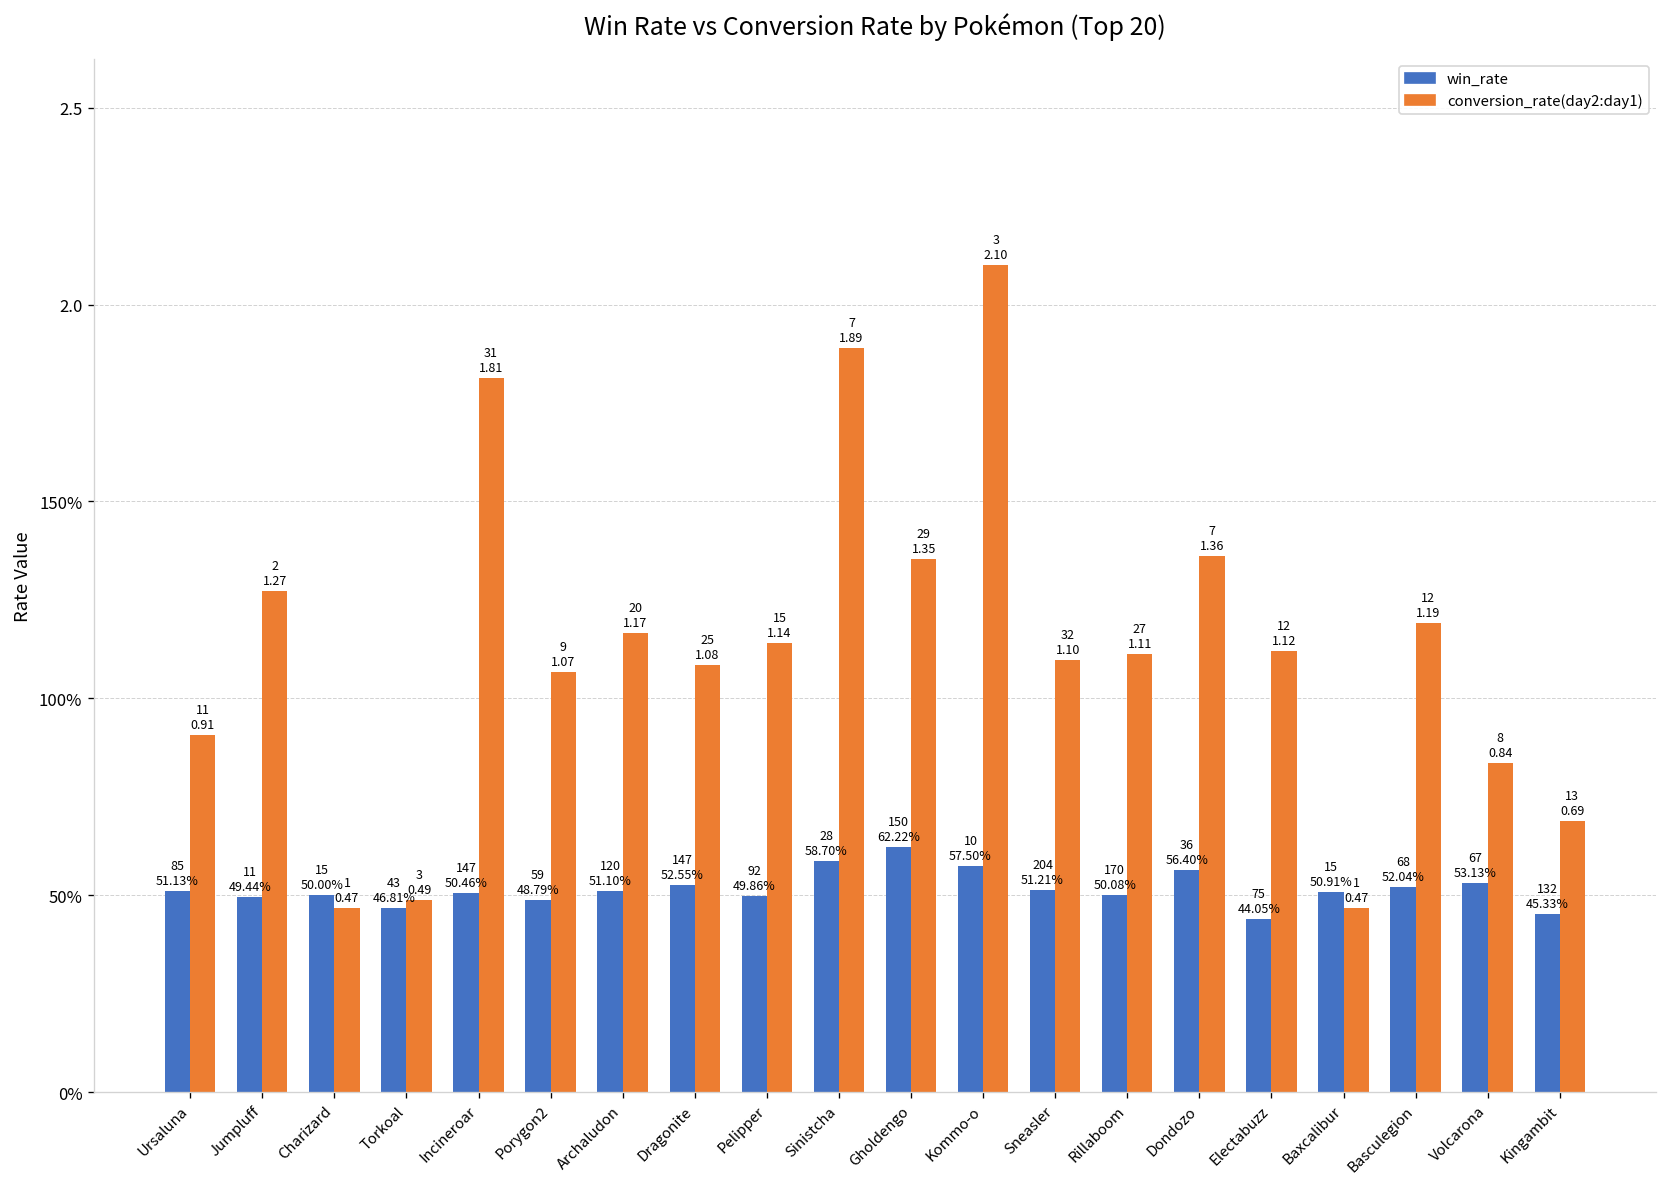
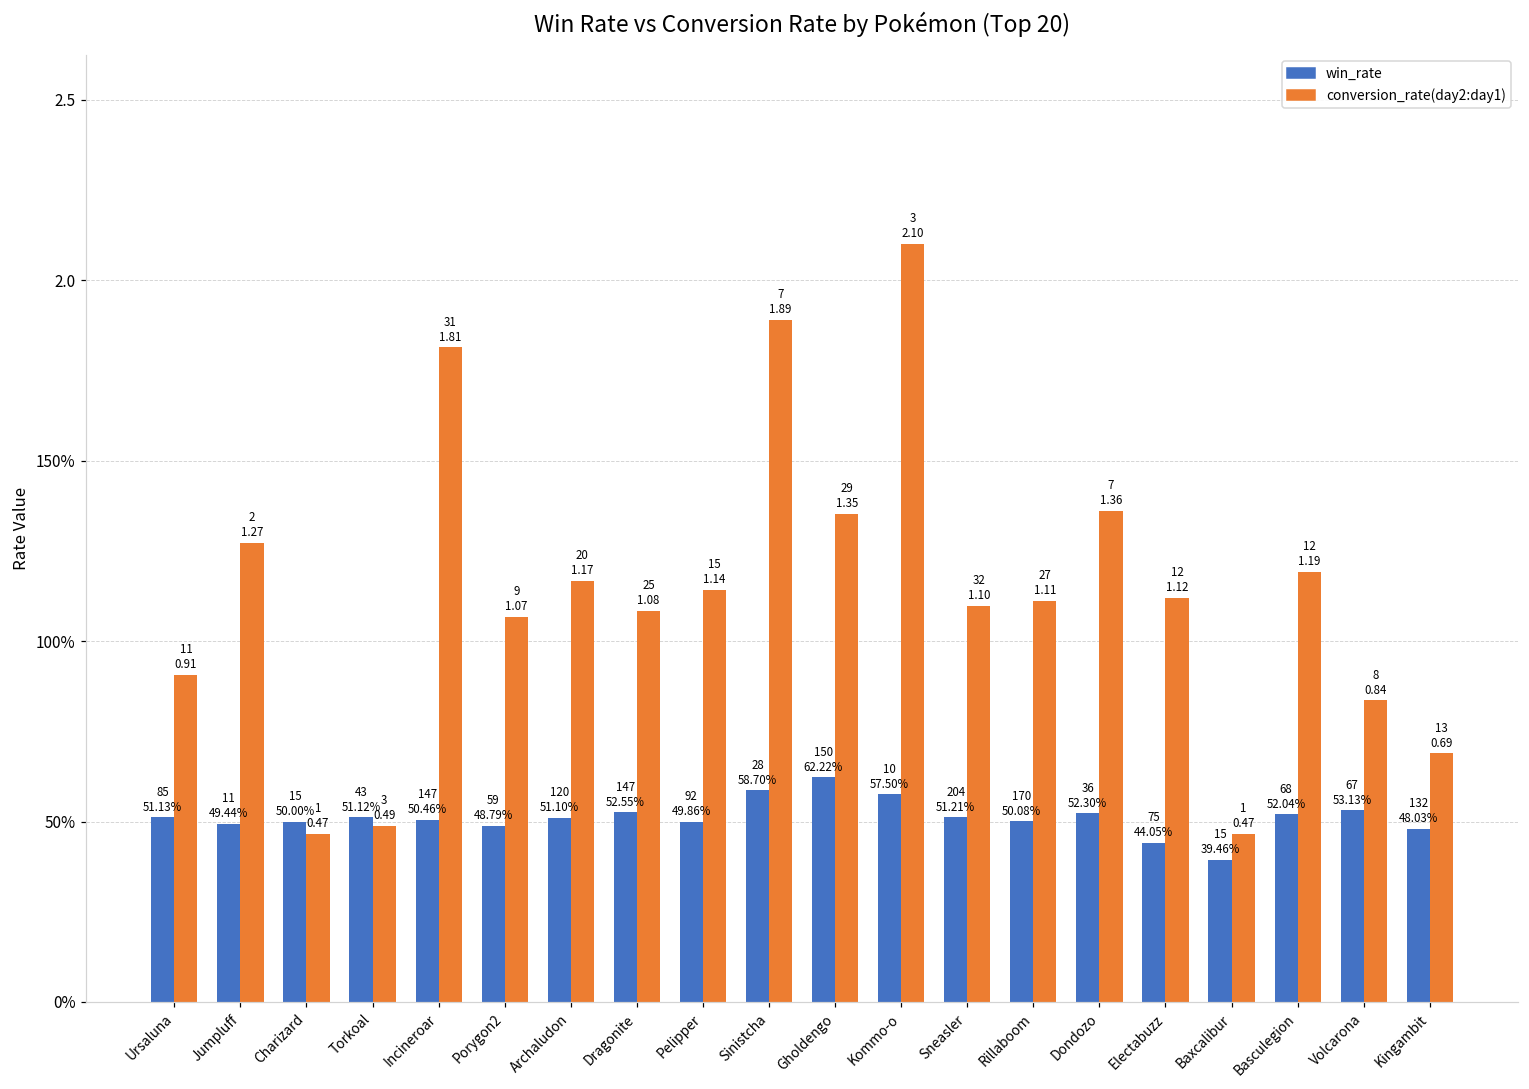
  {
    "win_rate": {
      "Ursaluna": "51.13%",
      "Jumpluff": "49.44%",
      "Charizard": "50.00%",
-     "Torkoal": "46.81%",
+     "Torkoal": "51.12%",
      "Incineroar": "50.46%",
      "Porygon2": "48.79%",
      "Archaludon": "51.10%",
      "Dragonite": "52.55%",
      "Pelipper": "49.86%",
      "Sinistcha": "58.70%",
      "Gholdengo": "62.22%",
      "Kommo-o": "57.50%",
      "Sneasler": "51.21%",
      "Rillaboom": "50.08%",
-     "Dondozo": "56.40%",
+     "Dondozo": "52.30%",
      "Electabuzz": "44.05%",
-     "Baxcalibur": "50.91%",
+     "Baxcalibur": "39.46%",
      "Basculegion": "52.04%",
      "Volcarona": "53.13%",
-     "Kingambit": "45.33%"
+     "Kingambit": "48.03%"
    },
    "conversion_rate(day2:day1)": {
      "Ursaluna": "0.91",
      "Jumpluff": "1.27",
      "Incineroar": "1.81",
      "Porygon2": "1.07",
      "Archaludon": "1.17",
      "Dragonite": "1.08",
      "Pelipper": "1.14",
      "Sinistcha": "1.89",
      "Gholdengo": "1.35",
      "Kommo-o": "2.10",
      "Sneasler": "1.10",
      "Rillaboom": "1.11",
      "Dondozo": "1.36",
      "Electabuzz": "1.12",
      "Baxcalibur": "0.47",
      "Basculegion": "1.19",
      "Volcarona": "0.84",
      "Kingambit": "0.69"
    }
  }
